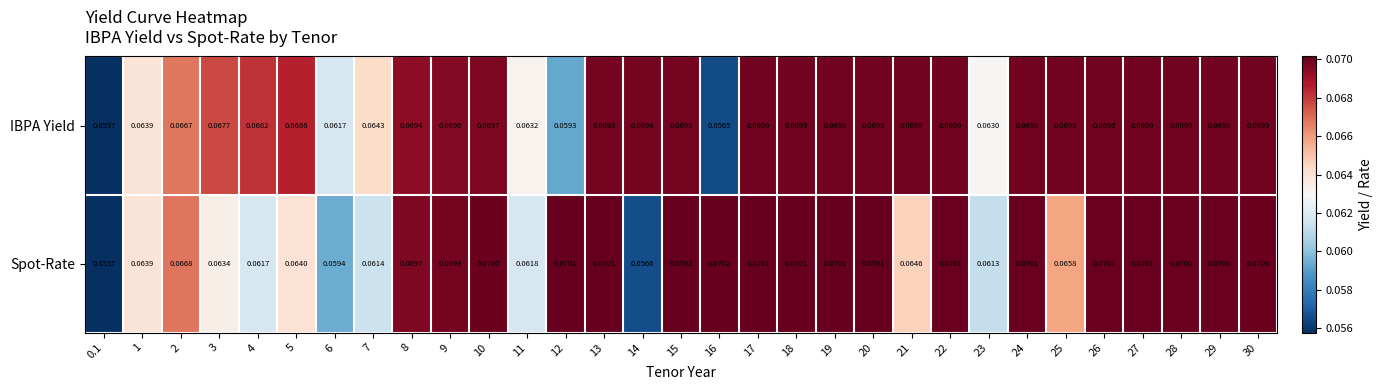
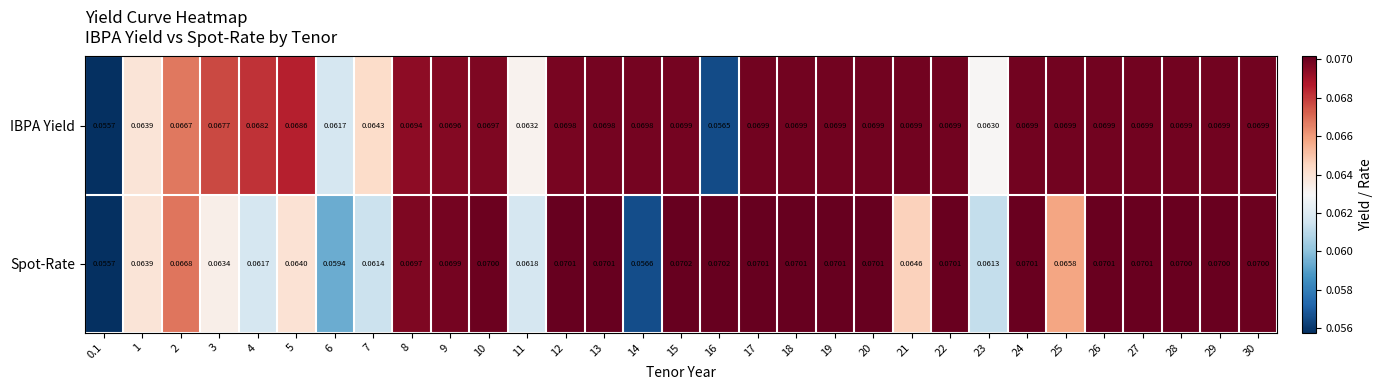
  {
    "IBPA Yield": {
      "0.1": 0.0557,
      "1": 0.0639,
      "2": 0.0667,
      "3": 0.0677,
      "4": 0.0682,
      "5": 0.0686,
      "6": 0.0617,
      "7": 0.0643,
      "8": 0.0694,
      "9": 0.0696,
      "10": 0.0697,
      "11": 0.0632,
-     "12": 0.0593,
+     "12": 0.0698,
      "13": 0.0698,
      "14": 0.0698,
      "15": 0.0699,
      "16": 0.0565,
      "17": 0.0699,
      "18": 0.0699,
      "19": 0.0699,
      "20": 0.0699,
      "21": 0.0699,
      "22": 0.0699,
      "23": 0.0630,
      "24": 0.0699,
      "25": 0.0699,
      "26": 0.0699,
      "27": 0.0699,
      "28": 0.0699,
      "29": 0.0699,
      "30": 0.0699
    },
    "Spot-Rate": {
      "0.1": 0.0557,
      "1": 0.0639,
      "2": 0.0668,
      "3": 0.0634,
      "4": 0.0617,
      "5": 0.0640,
      "6": 0.0594,
      "7": 0.0614,
      "8": 0.0697,
      "9": 0.0699,
      "10": 0.0700,
      "11": 0.0618,
      "12": 0.0701,
      "13": 0.0701,
      "14": 0.0566,
      "15": 0.0702,
      "16": 0.0702,
      "17": 0.0701,
      "18": 0.0701,
      "19": 0.0701,
      "20": 0.0701,
      "21": 0.0646,
      "22": 0.0701,
      "23": 0.0613,
      "24": 0.0701,
      "25": 0.0658,
      "26": 0.0701,
      "27": 0.0701,
      "28": 0.0700,
      "29": 0.0700,
      "30": 0.0700
    }
  }
